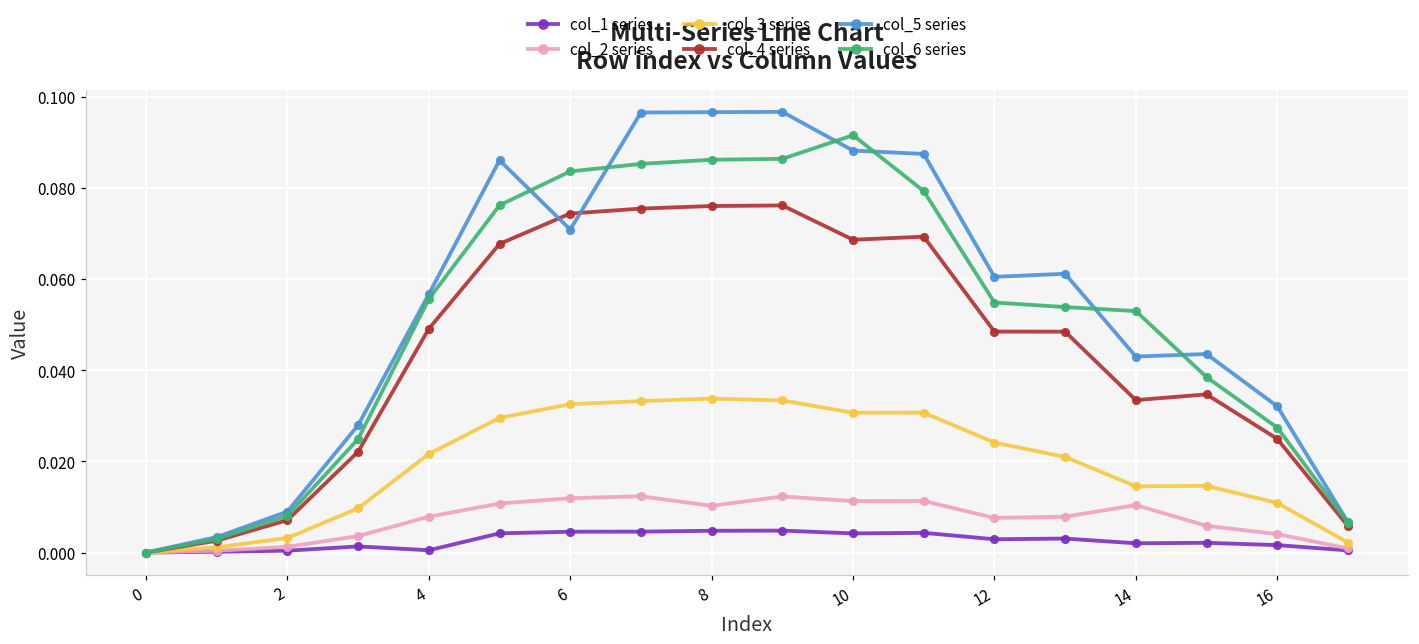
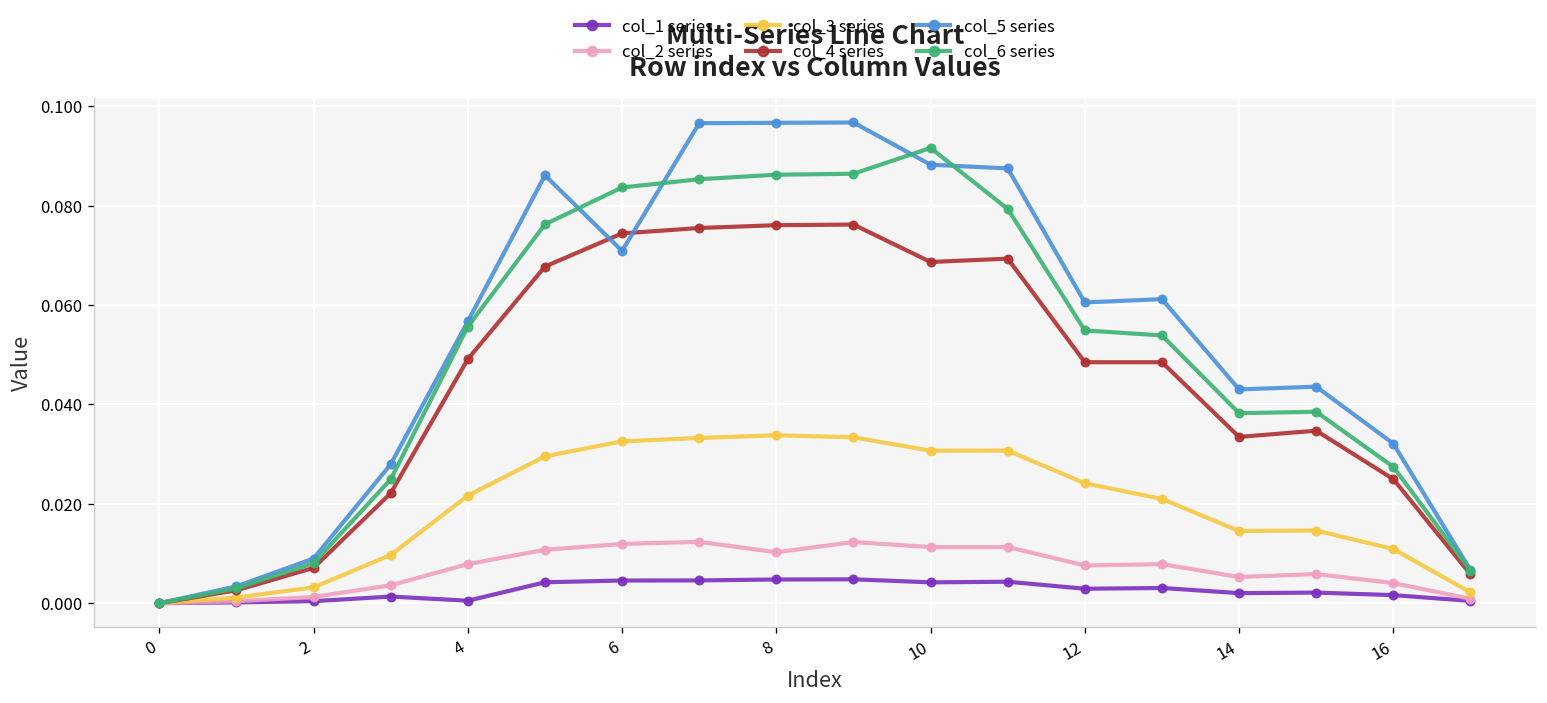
  {
    "col_1 series": {
      "2": 0.000,
      "4": 0.000,
      "6": 0.005,
      "8": 0.005,
      "10": 0.004,
      "12": 0.003,
      "14": 0.002,
      "16": 0.002
    },
    "col_2 series": {
      "2": 0.001,
      "4": 0.008,
      "6": 0.012,
      "8": 0.010,
      "10": 0.011,
      "12": 0.008,
-     "14": 0.010,
+     "14": 0.005,
      "16": 0.004
    },
    "col_3 series": {
      "2": 0.003,
      "4": 0.022,
      "6": 0.033,
      "8": 0.034,
      "10": 0.031,
      "12": 0.024,
      "14": 0.015,
      "16": 0.011
    },
    "col_4 series": {
      "2": 0.007,
      "4": 0.049,
      "6": 0.074,
      "8": 0.076,
      "10": 0.069,
      "12": 0.048,
      "14": 0.033,
      "16": 0.025
    },
    "col_5 series": {
      "2": 0.009,
      "4": 0.057,
      "6": 0.071,
      "8": 0.097,
      "10": 0.088,
      "12": 0.061,
      "14": 0.043,
      "16": 0.032
    },
    "col_6 series": {
      "2": 0.008,
      "4": 0.056,
      "6": 0.084,
      "8": 0.086,
      "10": 0.092,
      "12": 0.055,
-     "14": 0.053,
+     "14": 0.038,
      "16": 0.027
    }
  }
